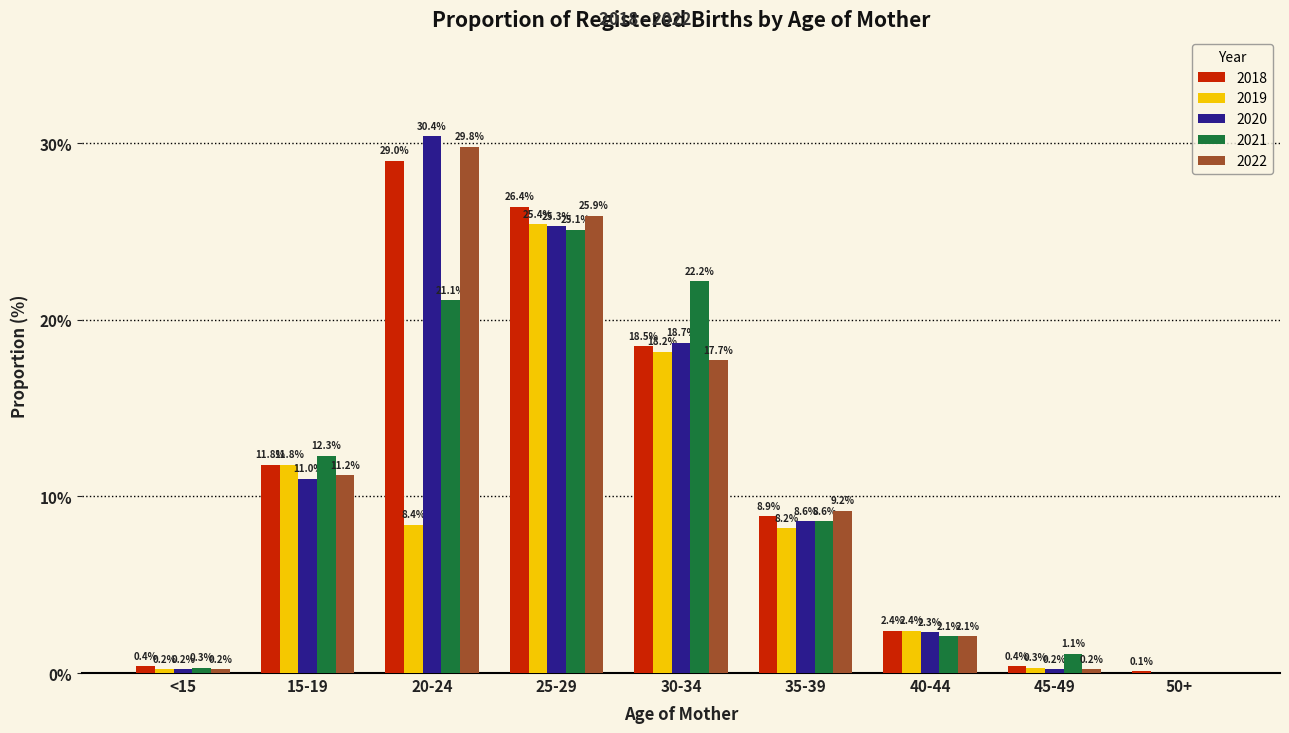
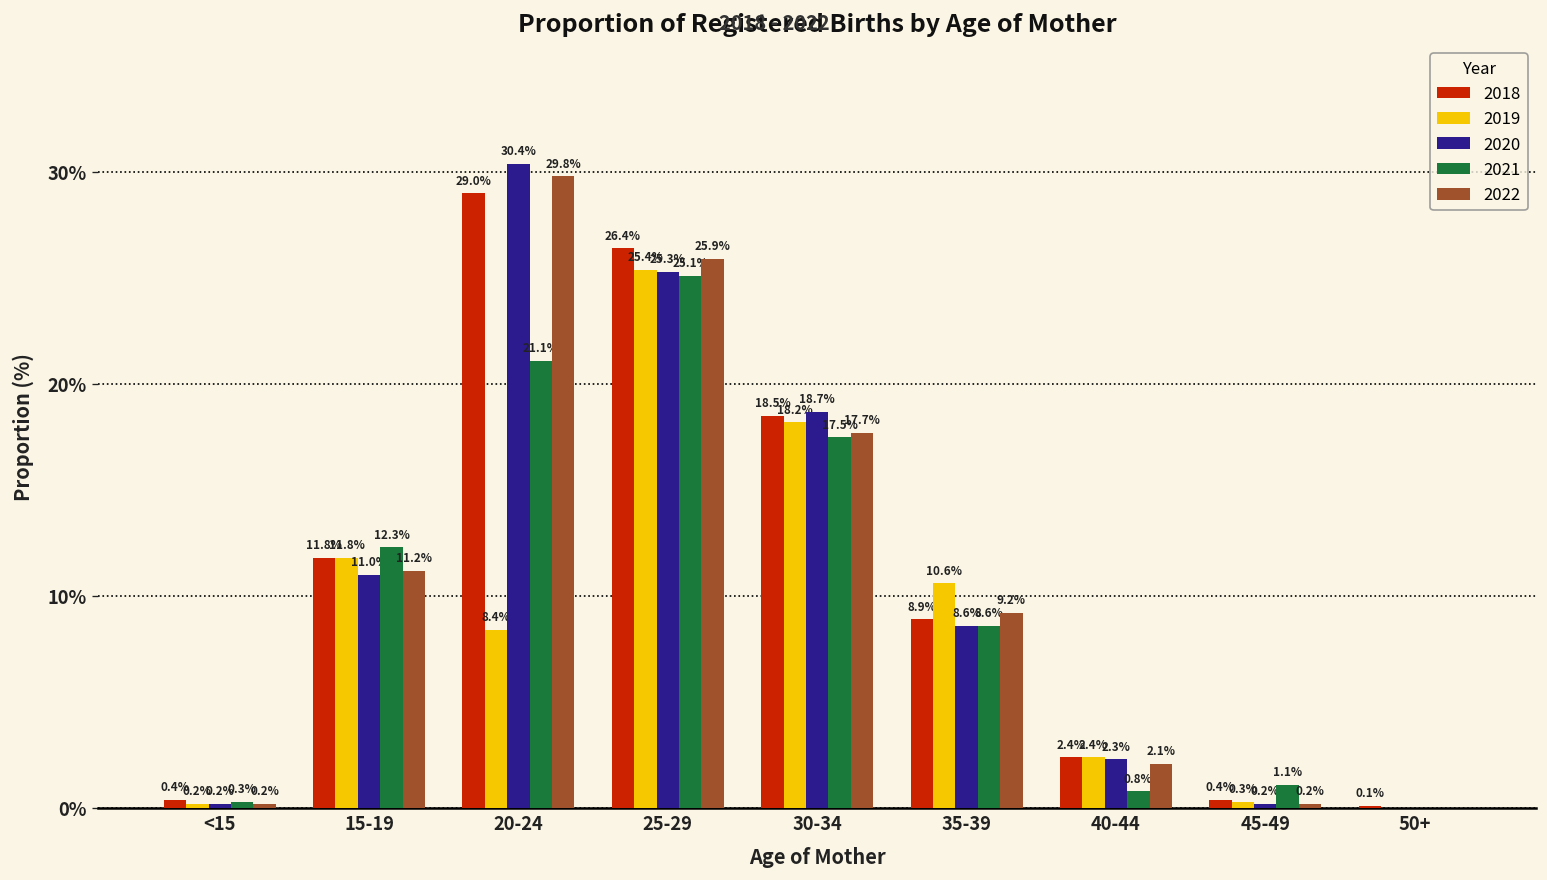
  {
    "2018": {
      "<15": "0.4%",
      "20-24": "29.0%",
      "25-29": "26.4%",
      "35-39": "8.9%",
      "50+": "0.1%"
    },
    "2019": {
      "20-24": "8.4%",
-     "35-39": "8.2%"
+     "35-39": "10.6%"
    },
    "2020": {
      "15-19": "11.0%",
      "20-24": "30.4%",
      "30-34": "18.7%"
    },
    "2021": {
      "15-19": "12.3%",
      "20-24": "21.1%",
-     "30-34": "22.2%",
-     "40-44": "2.1%",
+     "30-34": "17.5%",
+     "40-44": "0.8%",
      "45-49": "1.1%"
    },
    "2022": {
      "15-19": "11.2%",
      "20-24": "29.8%",
      "25-29": "25.9%",
      "35-39": "9.2%",
      "40-44": "2.1%",
      "45-49": "0.2%"
    }
  }
